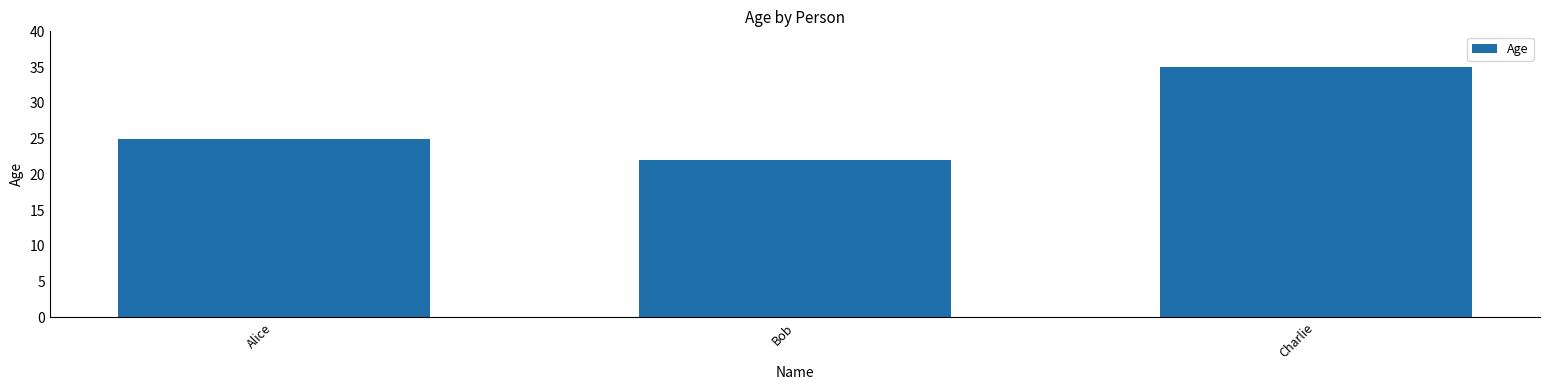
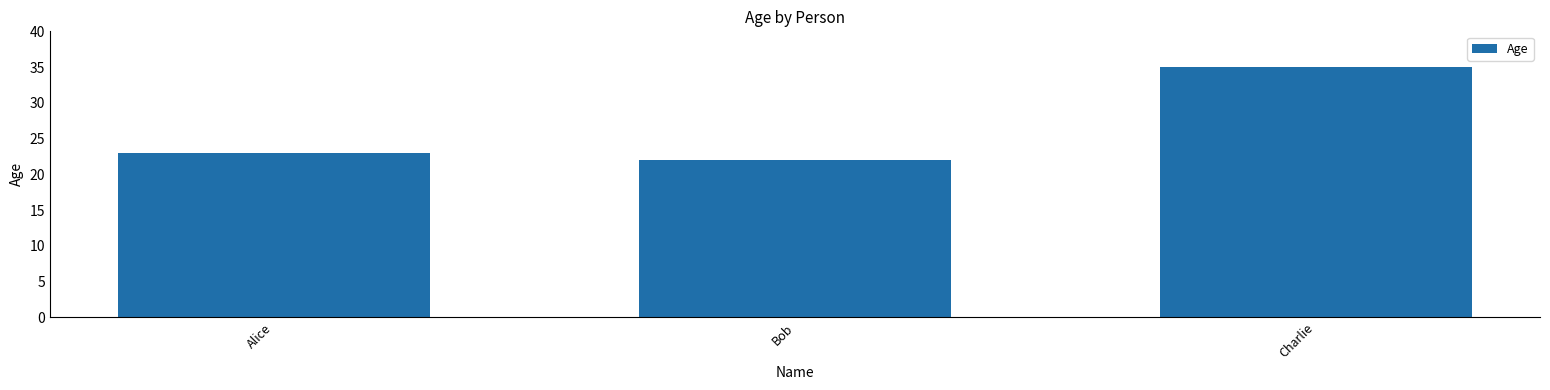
  {
-   "Alice": 25,
+   "Alice": 23,
    "Bob": 22,
    "Charlie": 35
  }
